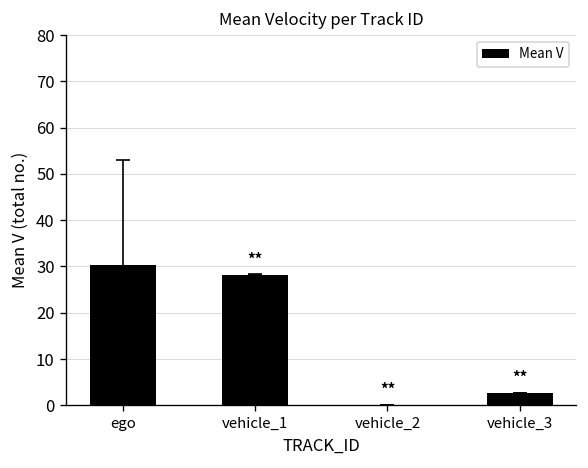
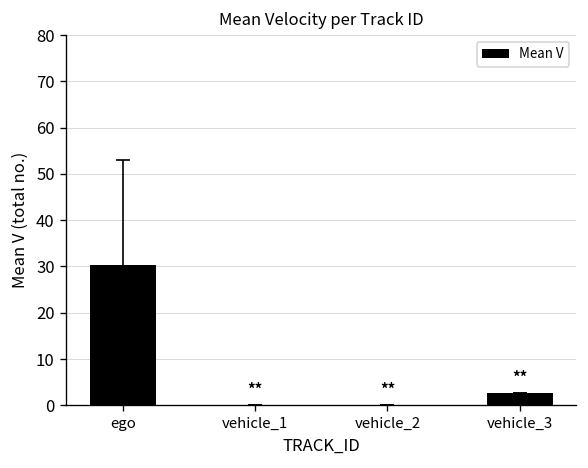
  {
    "Mean V": {
      "ego": 30,
-     "vehicle_1": 28,
+     "vehicle_1": 0,
      "vehicle_3": 3
    }
  }
